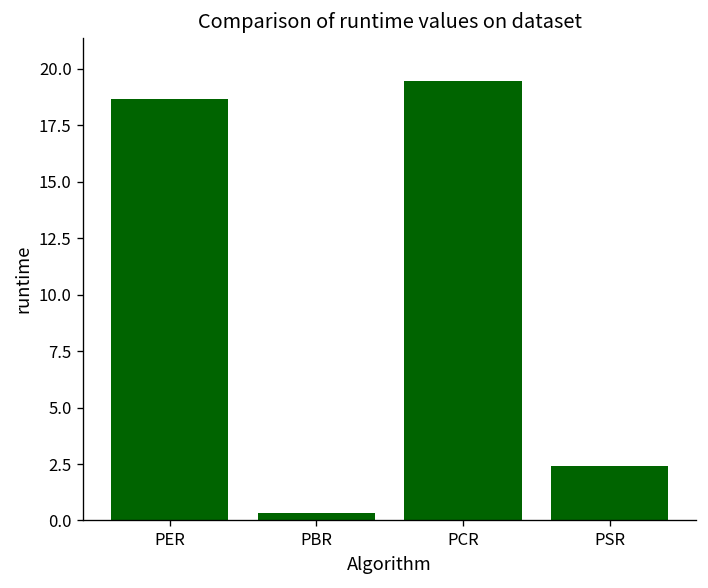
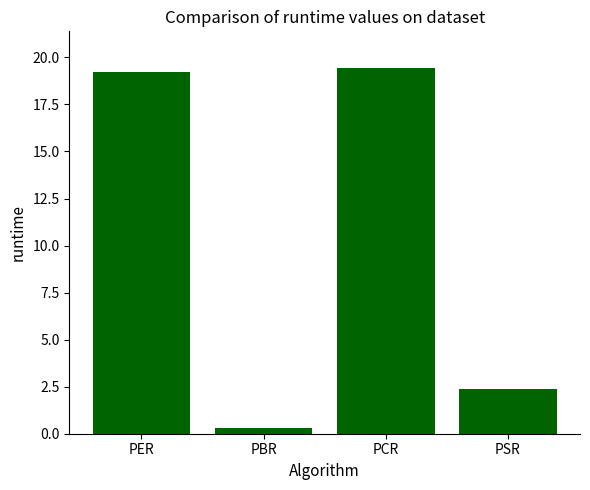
  {
-   "PER": 18.7,
+   "PER": 19.2,
    "PBR": 0.3,
    "PCR": 19.4,
    "PSR": 2.4
  }
